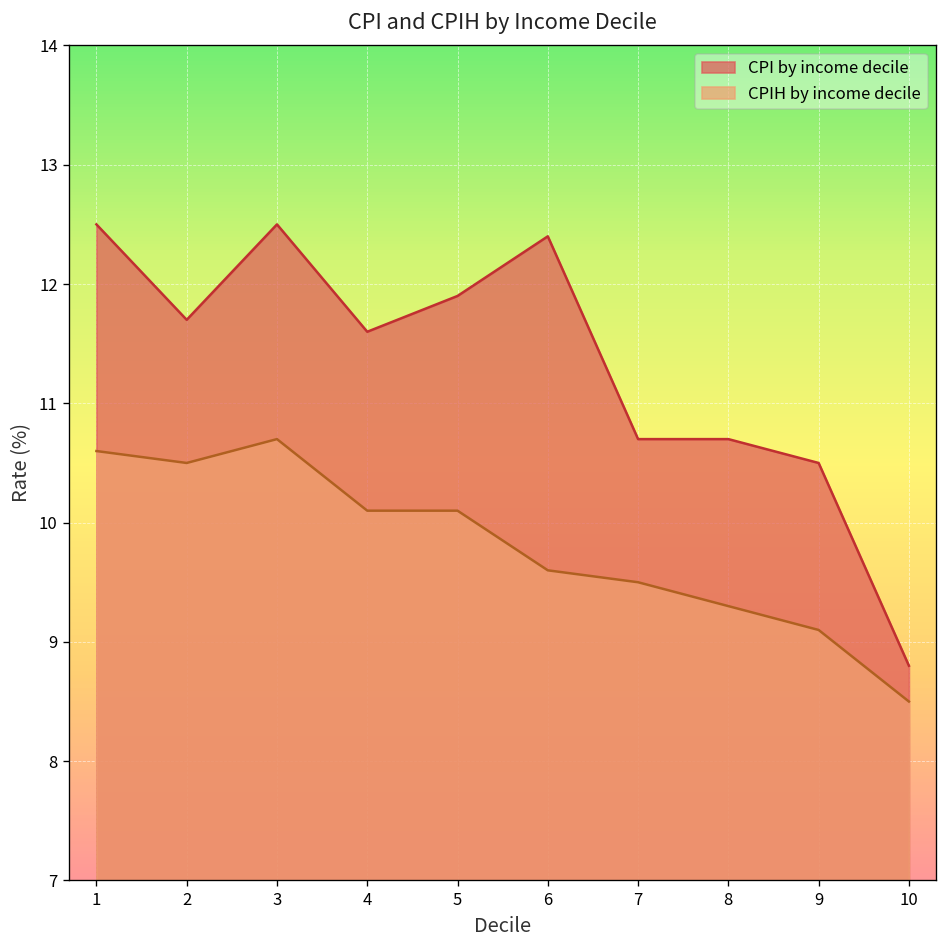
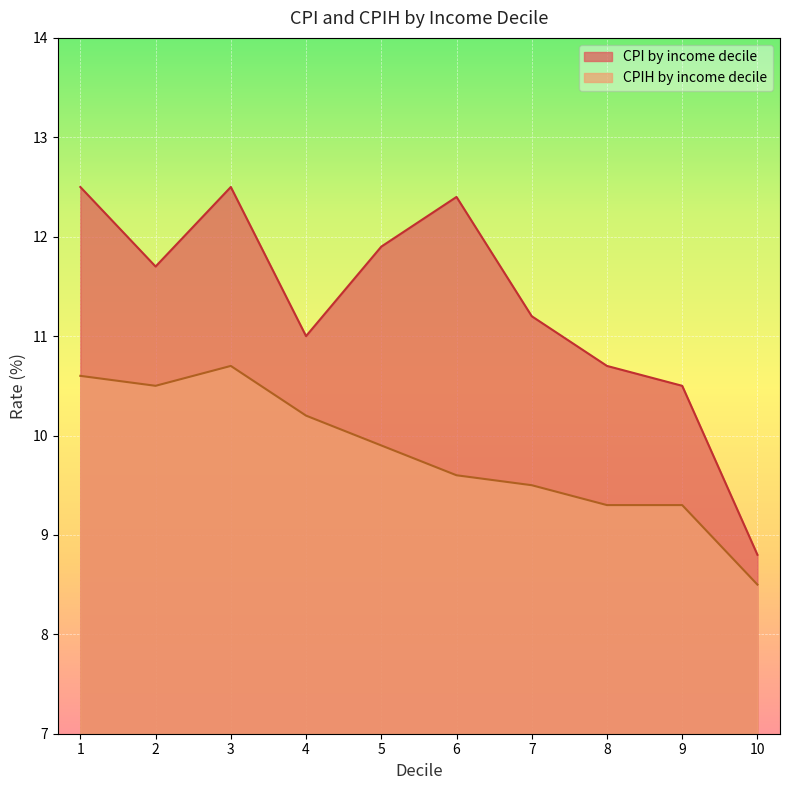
  {
    "CPI by income decile": {
      "1": 12.5,
      "2": 11.7,
      "3": 12.5,
-     "4": 11.6,
+     "4": 11.0,
      "5": 11.9,
      "6": 12.4,
-     "7": 10.7,
+     "7": 11.2,
      "8": 10.7,
      "9": 10.5,
      "10": 8.8
    },
    "CPIH by income decile": {
      "1": 10.6,
      "2": 10.5,
      "3": 10.7,
-     "4": 10.1,
-     "5": 10.1,
+     "4": 10.2,
+     "5": 9.9,
      "6": 9.6,
      "7": 9.5,
      "8": 9.3,
-     "9": 9.1,
+     "9": 9.3,
      "10": 8.5
    }
  }
